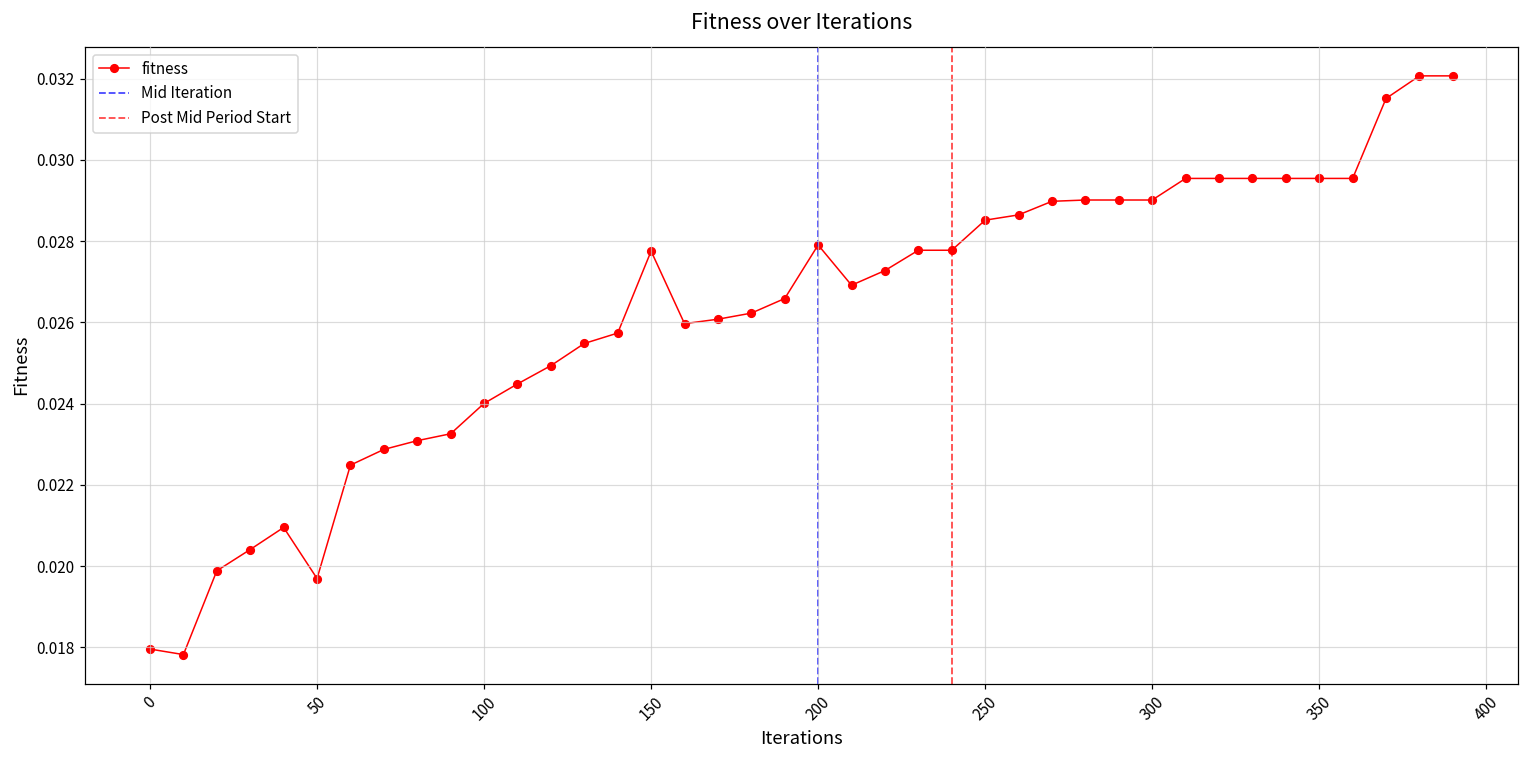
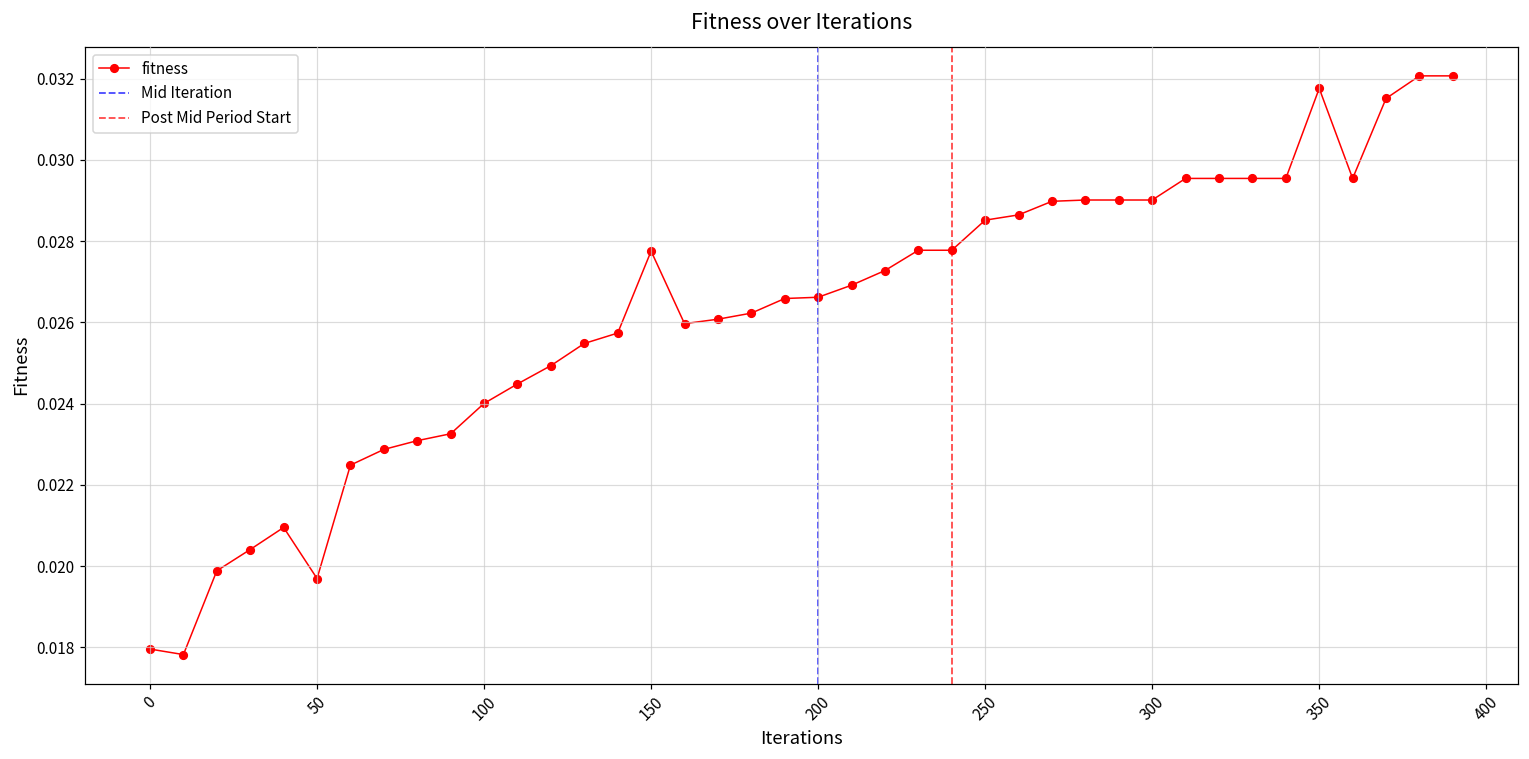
  {
    "0": 0.0180,
    "50": 0.0197,
    "100": 0.0240,
    "150": 0.0278,
-   "200": 0.0279,
+   "200": 0.0266,
    "250": 0.0285,
    "300": 0.0290,
-   "350": 0.0295
+   "350": 0.0318
  }
